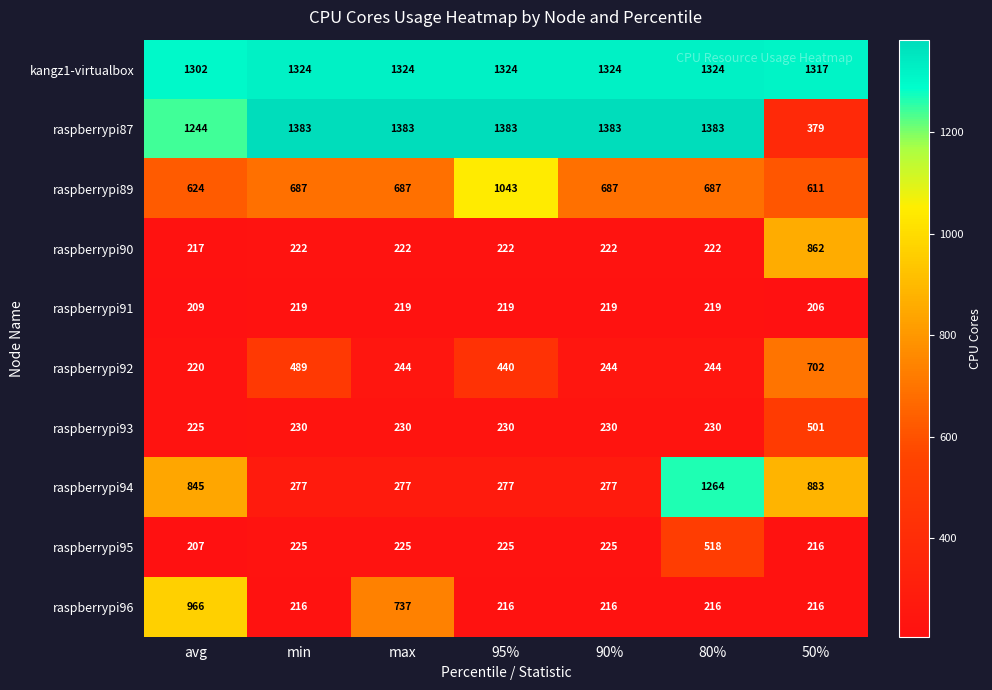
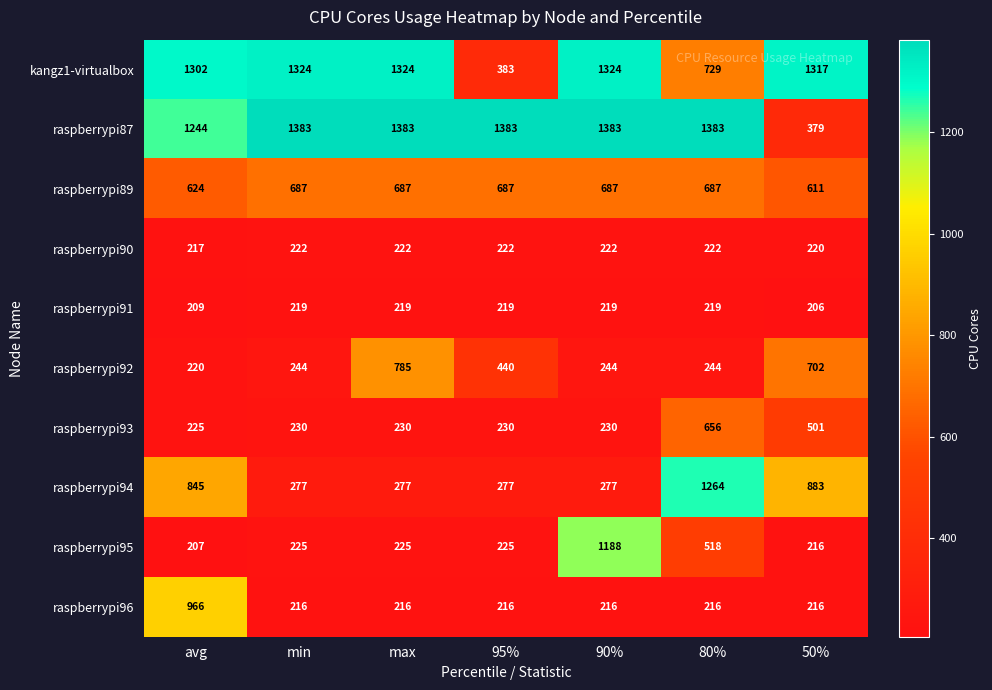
  {
    "kangz1-virtualbox": {
      "avg": 1302,
      "min": 1324,
      "max": 1324,
-     "95%": 1324,
+     "95%": 383,
      "90%": 1324,
-     "80%": 1324
+     "80%": 729
    },
    "raspberrypi87": {
      "avg": 1244,
      "min": 1383,
      "max": 1383,
      "95%": 1383,
      "90%": 1383,
      "80%": 1383,
      "50%": 379
    },
    "raspberrypi89": {
      "avg": 624,
      "min": 687,
      "max": 687,
-     "95%": 1043,
+     "95%": 687,
      "90%": 687,
      "80%": 687,
      "50%": 611
    },
    "raspberrypi90": {
      "avg": 217,
      "min": 222,
      "max": 222,
      "95%": 222,
      "90%": 222,
      "80%": 222,
-     "50%": 862
+     "50%": 220
    },
    "raspberrypi91": {
      "avg": 209,
      "min": 219,
      "max": 219,
      "95%": 219,
      "90%": 219,
      "80%": 219,
      "50%": 206
    },
    "raspberrypi92": {
      "avg": 220,
-     "min": 489,
-     "max": 244,
+     "min": 244,
+     "max": 785,
      "95%": 440,
      "90%": 244,
      "80%": 244,
      "50%": 702
    },
    "raspberrypi93": {
      "avg": 225,
      "min": 230,
      "max": 230,
      "95%": 230,
      "90%": 230,
-     "80%": 230,
+     "80%": 656,
      "50%": 501
    },
    "raspberrypi94": {
      "avg": 845,
      "min": 277,
      "max": 277,
      "95%": 277,
      "90%": 277,
      "80%": 1264,
      "50%": 883
    },
    "raspberrypi95": {
      "avg": 207,
      "min": 225,
      "max": 225,
      "95%": 225,
-     "90%": 225,
+     "90%": 1188,
      "80%": 518,
      "50%": 216
    },
    "raspberrypi96": {
      "avg": 966,
      "min": 216,
-     "max": 737,
+     "max": 216,
      "95%": 216,
      "90%": 216,
      "80%": 216,
      "50%": 216
    }
  }
